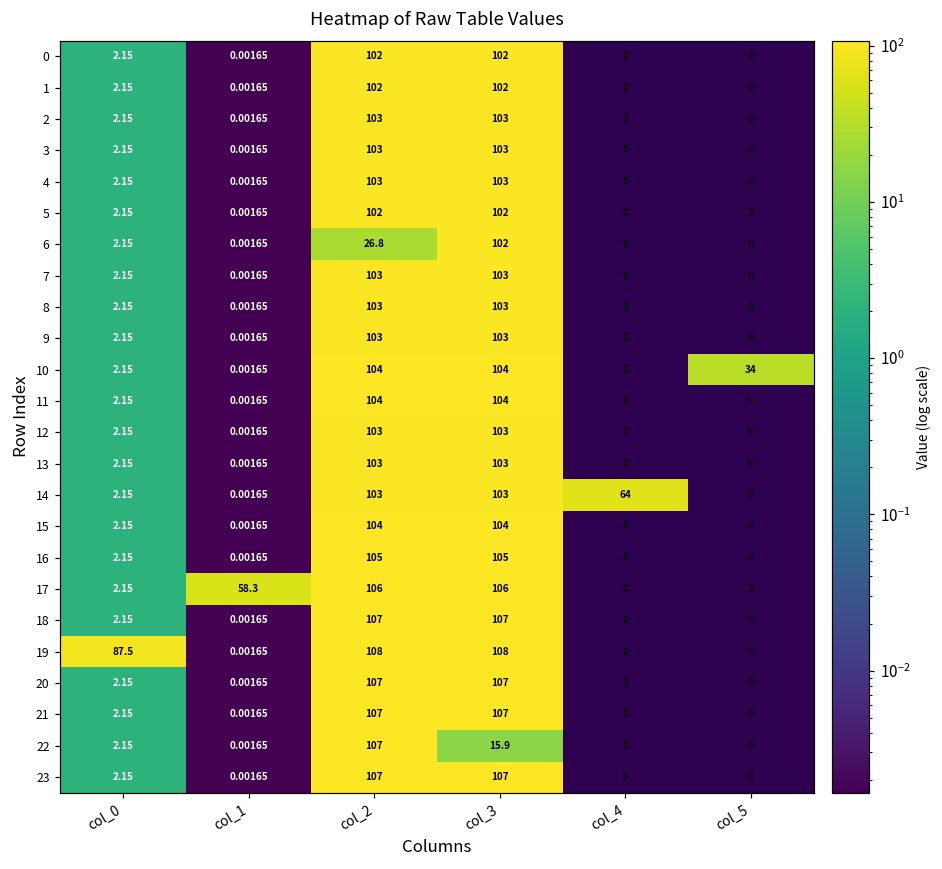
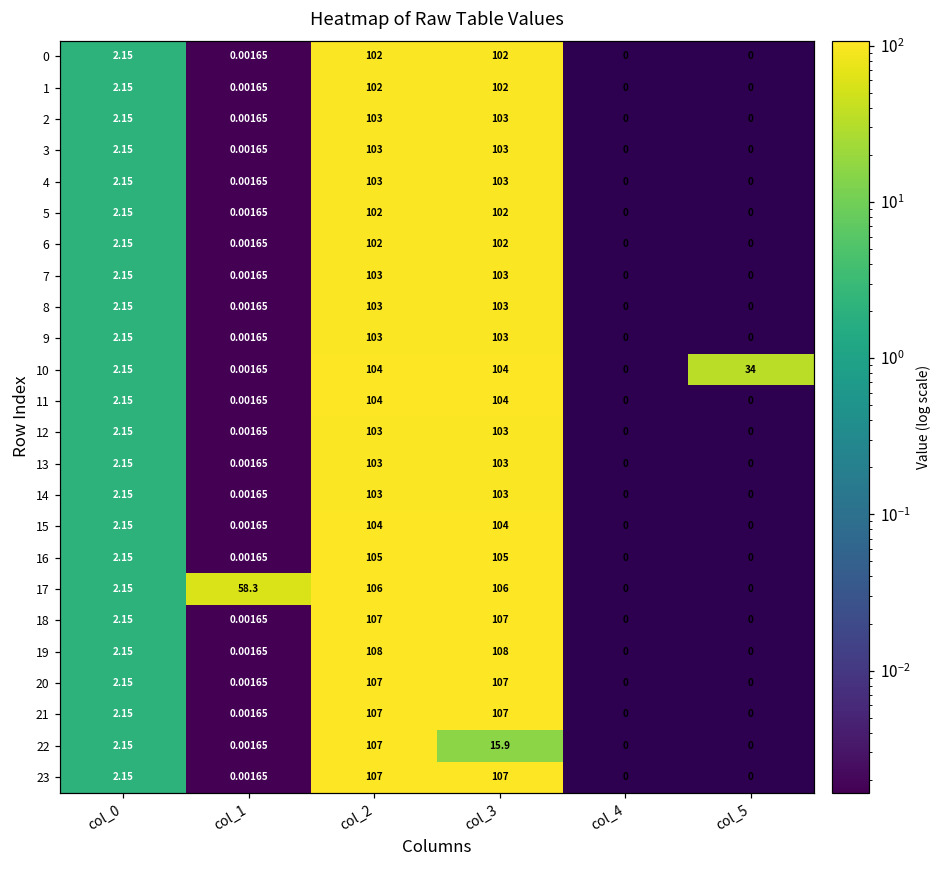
  {
    "0": {
      "col_0": 2.15,
      "col_1": 0.00165,
      "col_2": 102,
      "col_3": 102,
      "col_4": 0,
      "col_5": 0
    },
    "1": {
      "col_0": 2.15,
      "col_1": 0.00165,
      "col_2": 102,
      "col_3": 102,
      "col_4": 0,
      "col_5": 0
    },
    "2": {
      "col_0": 2.15,
      "col_1": 0.00165,
      "col_2": 103,
      "col_3": 103,
      "col_4": 0,
      "col_5": 0
    },
    "3": {
      "col_0": 2.15,
      "col_1": 0.00165,
      "col_2": 103,
      "col_3": 103,
      "col_4": 0,
      "col_5": 0
    },
    "4": {
      "col_0": 2.15,
      "col_1": 0.00165,
      "col_2": 103,
      "col_3": 103,
      "col_4": 0,
      "col_5": 0
    },
    "5": {
      "col_0": 2.15,
      "col_1": 0.00165,
      "col_2": 102,
      "col_3": 102,
      "col_4": 0,
      "col_5": 0
    },
    "6": {
      "col_0": 2.15,
      "col_1": 0.00165,
-     "col_2": 26.8,
+     "col_2": 102,
      "col_3": 102,
      "col_4": 0,
      "col_5": 0
    },
    "7": {
      "col_0": 2.15,
      "col_1": 0.00165,
      "col_2": 103,
      "col_3": 103,
      "col_4": 0,
      "col_5": 0
    },
    "8": {
      "col_0": 2.15,
      "col_1": 0.00165,
      "col_2": 103,
      "col_3": 103,
      "col_4": 0,
      "col_5": 0
    },
    "9": {
      "col_0": 2.15,
      "col_1": 0.00165,
      "col_2": 103,
      "col_3": 103,
      "col_4": 0,
      "col_5": 0
    },
    "10": {
      "col_0": 2.15,
      "col_1": 0.00165,
      "col_2": 104,
      "col_3": 104,
      "col_4": 0,
      "col_5": 34
    },
    "11": {
      "col_0": 2.15,
      "col_1": 0.00165,
      "col_2": 104,
      "col_3": 104,
      "col_4": 0,
      "col_5": 0
    },
    "12": {
      "col_0": 2.15,
      "col_1": 0.00165,
      "col_2": 103,
      "col_3": 103,
      "col_4": 0,
      "col_5": 0
    },
    "13": {
      "col_0": 2.15,
      "col_1": 0.00165,
      "col_2": 103,
      "col_3": 103,
      "col_4": 0,
      "col_5": 0
    },
    "14": {
      "col_0": 2.15,
      "col_1": 0.00165,
      "col_2": 103,
      "col_3": 103,
-     "col_4": 64,
+     "col_4": 0,
      "col_5": 0
    },
    "15": {
      "col_0": 2.15,
      "col_1": 0.00165,
      "col_2": 104,
      "col_3": 104,
      "col_4": 0,
      "col_5": 0
    },
    "16": {
      "col_0": 2.15,
      "col_1": 0.00165,
      "col_2": 105,
      "col_3": 105,
      "col_4": 0,
      "col_5": 0
    },
    "17": {
      "col_0": 2.15,
      "col_1": 58.3,
      "col_2": 106,
      "col_3": 106,
      "col_4": 0,
      "col_5": 0
    },
    "18": {
      "col_0": 2.15,
      "col_1": 0.00165,
      "col_2": 107,
      "col_3": 107,
      "col_4": 0,
      "col_5": 0
    },
    "19": {
-     "col_0": 87.5,
+     "col_0": 2.15,
      "col_1": 0.00165,
      "col_2": 108,
      "col_3": 108,
      "col_4": 0,
      "col_5": 0
    },
    "20": {
      "col_0": 2.15,
      "col_1": 0.00165,
      "col_2": 107,
      "col_3": 107,
      "col_4": 0,
      "col_5": 0
    },
    "21": {
      "col_0": 2.15,
      "col_1": 0.00165,
      "col_2": 107,
      "col_3": 107,
      "col_4": 0,
      "col_5": 0
    },
    "22": {
      "col_0": 2.15,
      "col_1": 0.00165,
      "col_2": 107,
      "col_3": 15.9,
      "col_4": 0,
      "col_5": 0
    },
    "23": {
      "col_0": 2.15,
      "col_1": 0.00165,
      "col_2": 107,
      "col_3": 107,
      "col_4": 0,
      "col_5": 0
    }
  }
